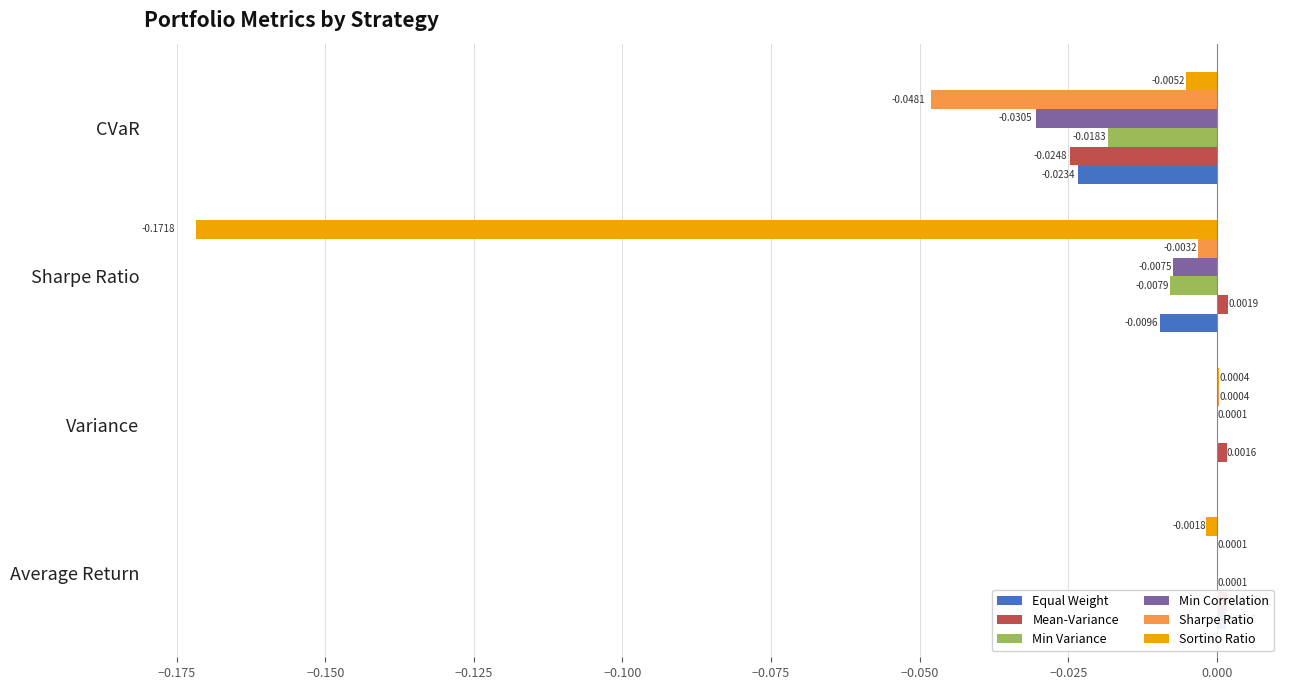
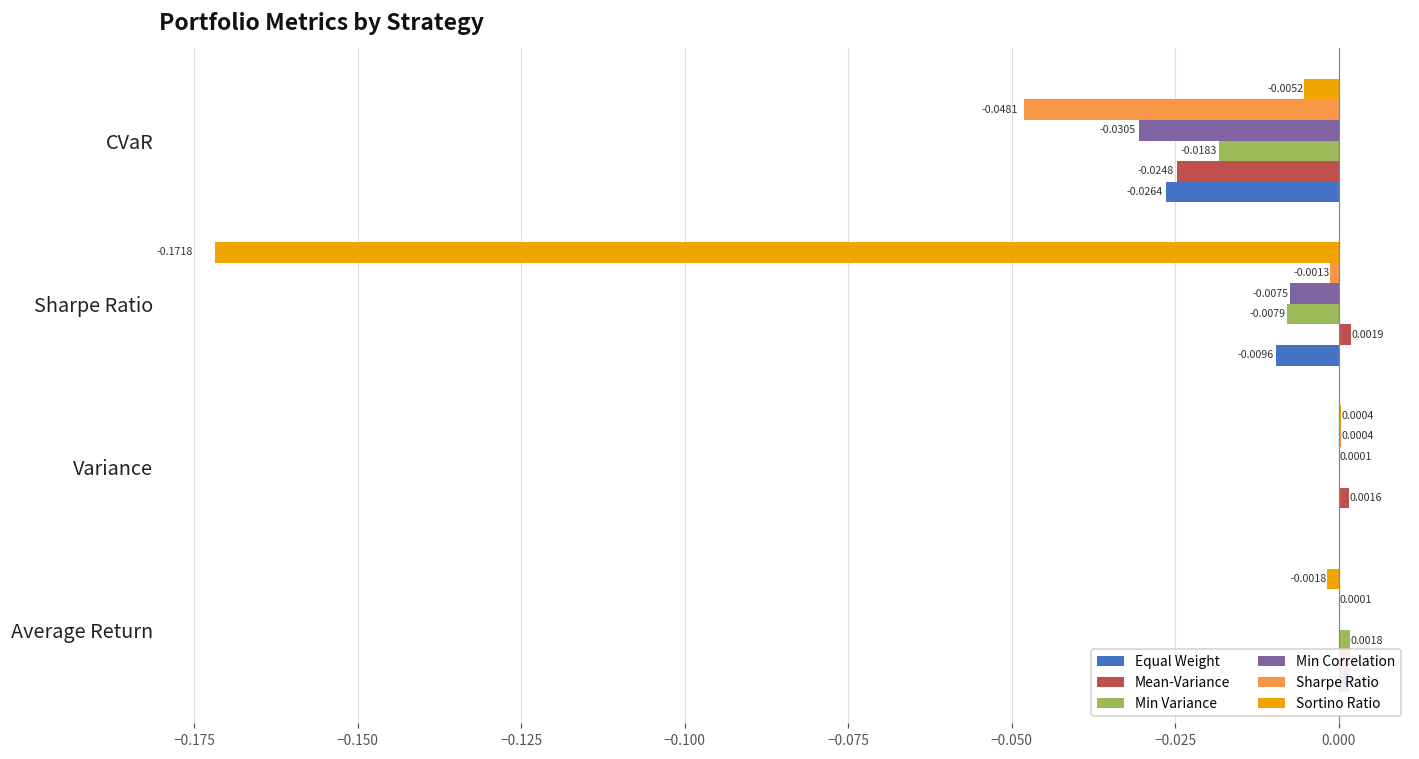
  {
    "Equal Weight": {
-     "CVaR": -0.0234,
+     "CVaR": -0.0264,
      "Sharpe Ratio": -0.0096
    },
    "Mean-Variance": {
      "CVaR": -0.0248,
      "Sharpe Ratio": 0.0019,
      "Variance": 0.0016
    },
    "Min Variance": {
      "CVaR": -0.0183,
      "Sharpe Ratio": -0.0079,
-     "Average Return": 0.0001
+     "Average Return": 0.0018
    },
    "Min Correlation": {
      "CVaR": -0.0305,
      "Sharpe Ratio": -0.0075,
      "Variance": 0.0001
    },
    "Sharpe Ratio": {
      "CVaR": -0.0481,
-     "Sharpe Ratio": -0.0032,
+     "Sharpe Ratio": -0.0013,
      "Variance": 0.0004,
      "Average Return": 0.0001
    },
    "Sortino Ratio": {
      "CVaR": -0.0052,
      "Sharpe Ratio": -0.1718,
      "Variance": 0.0004,
      "Average Return": -0.0018
    }
  }
